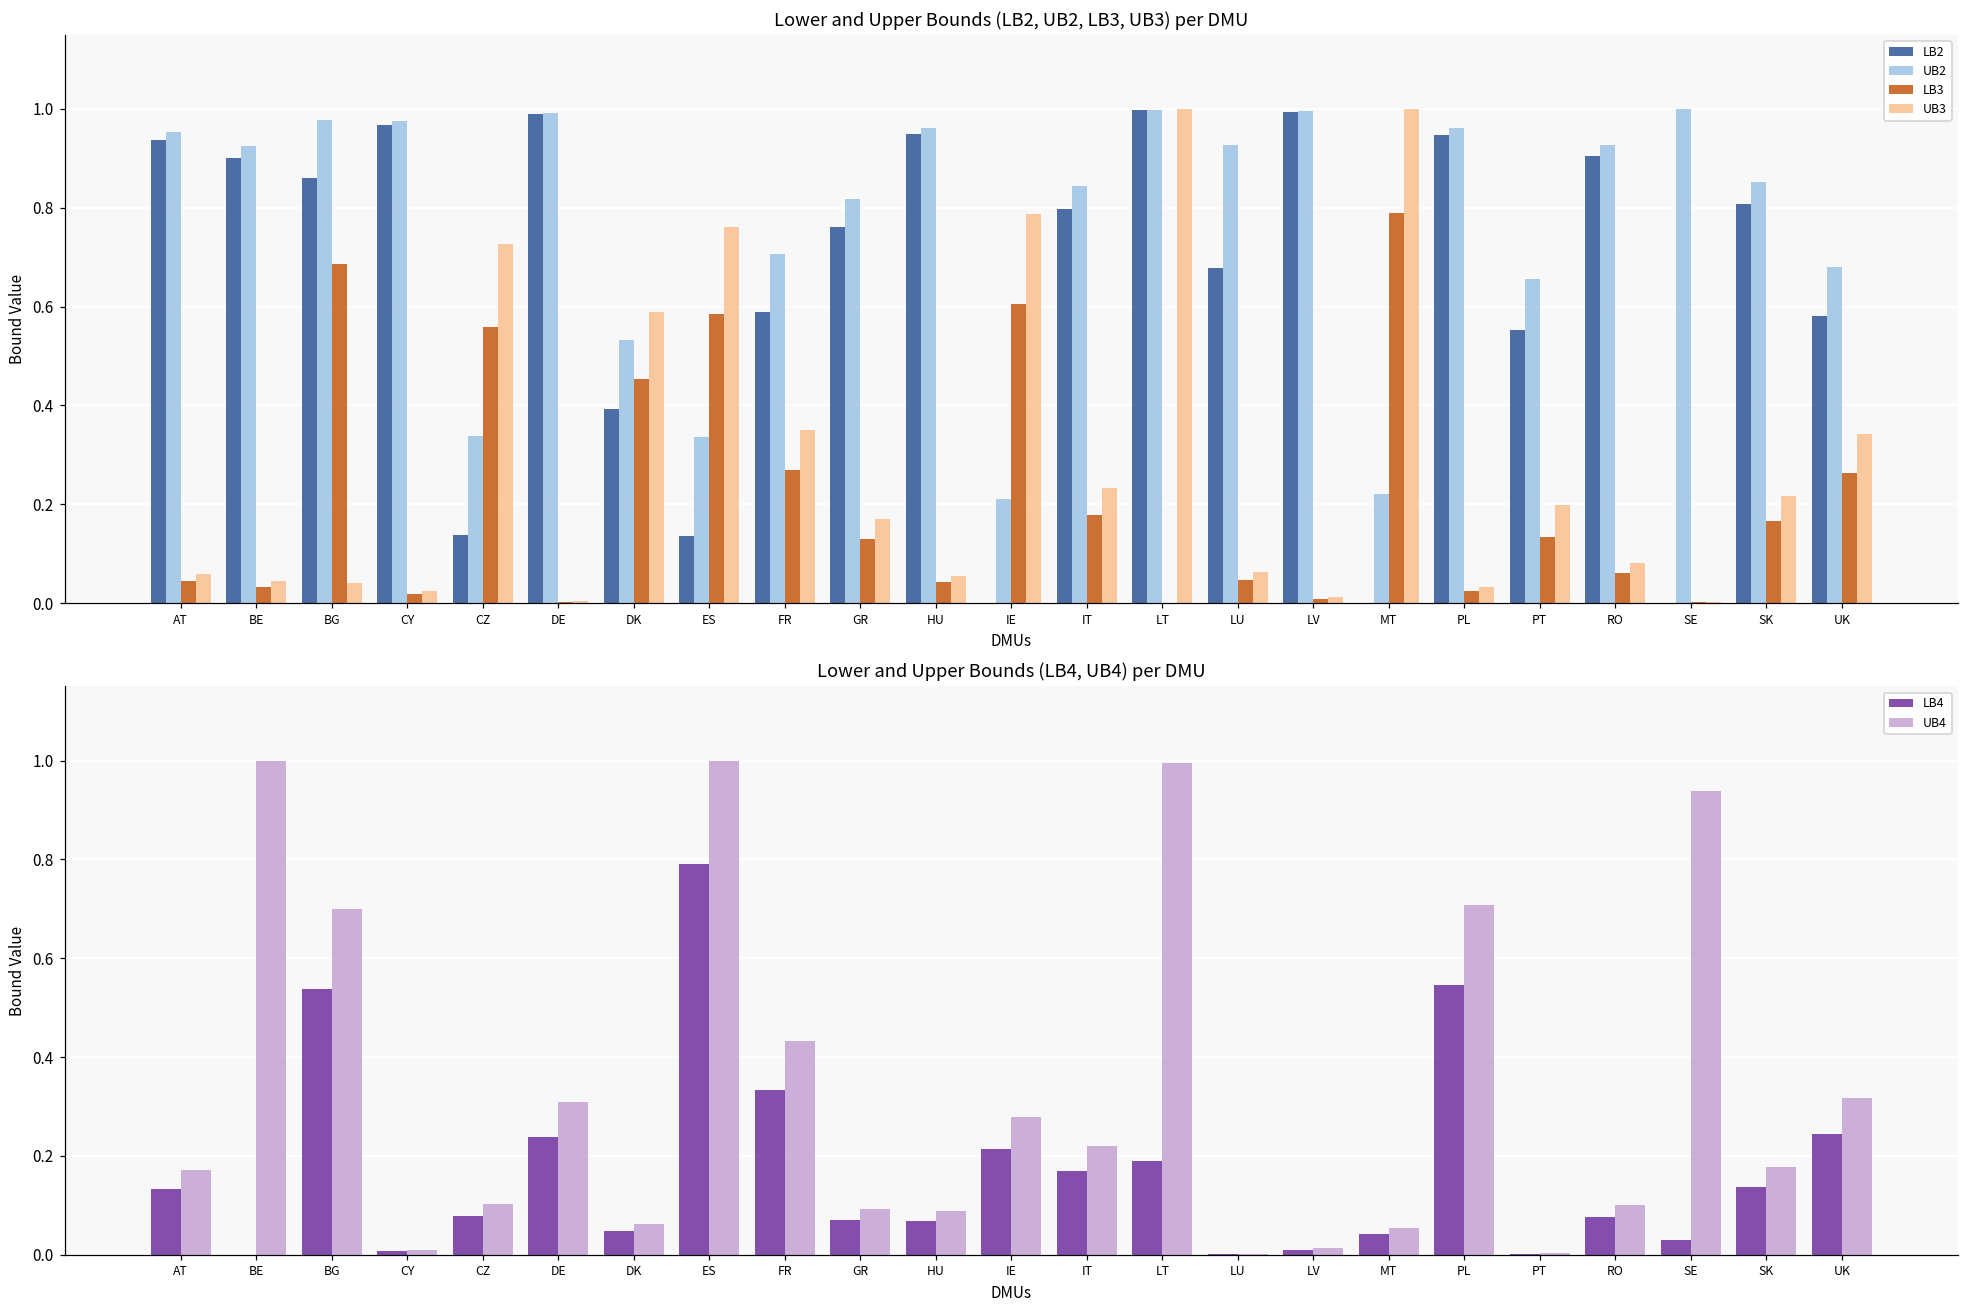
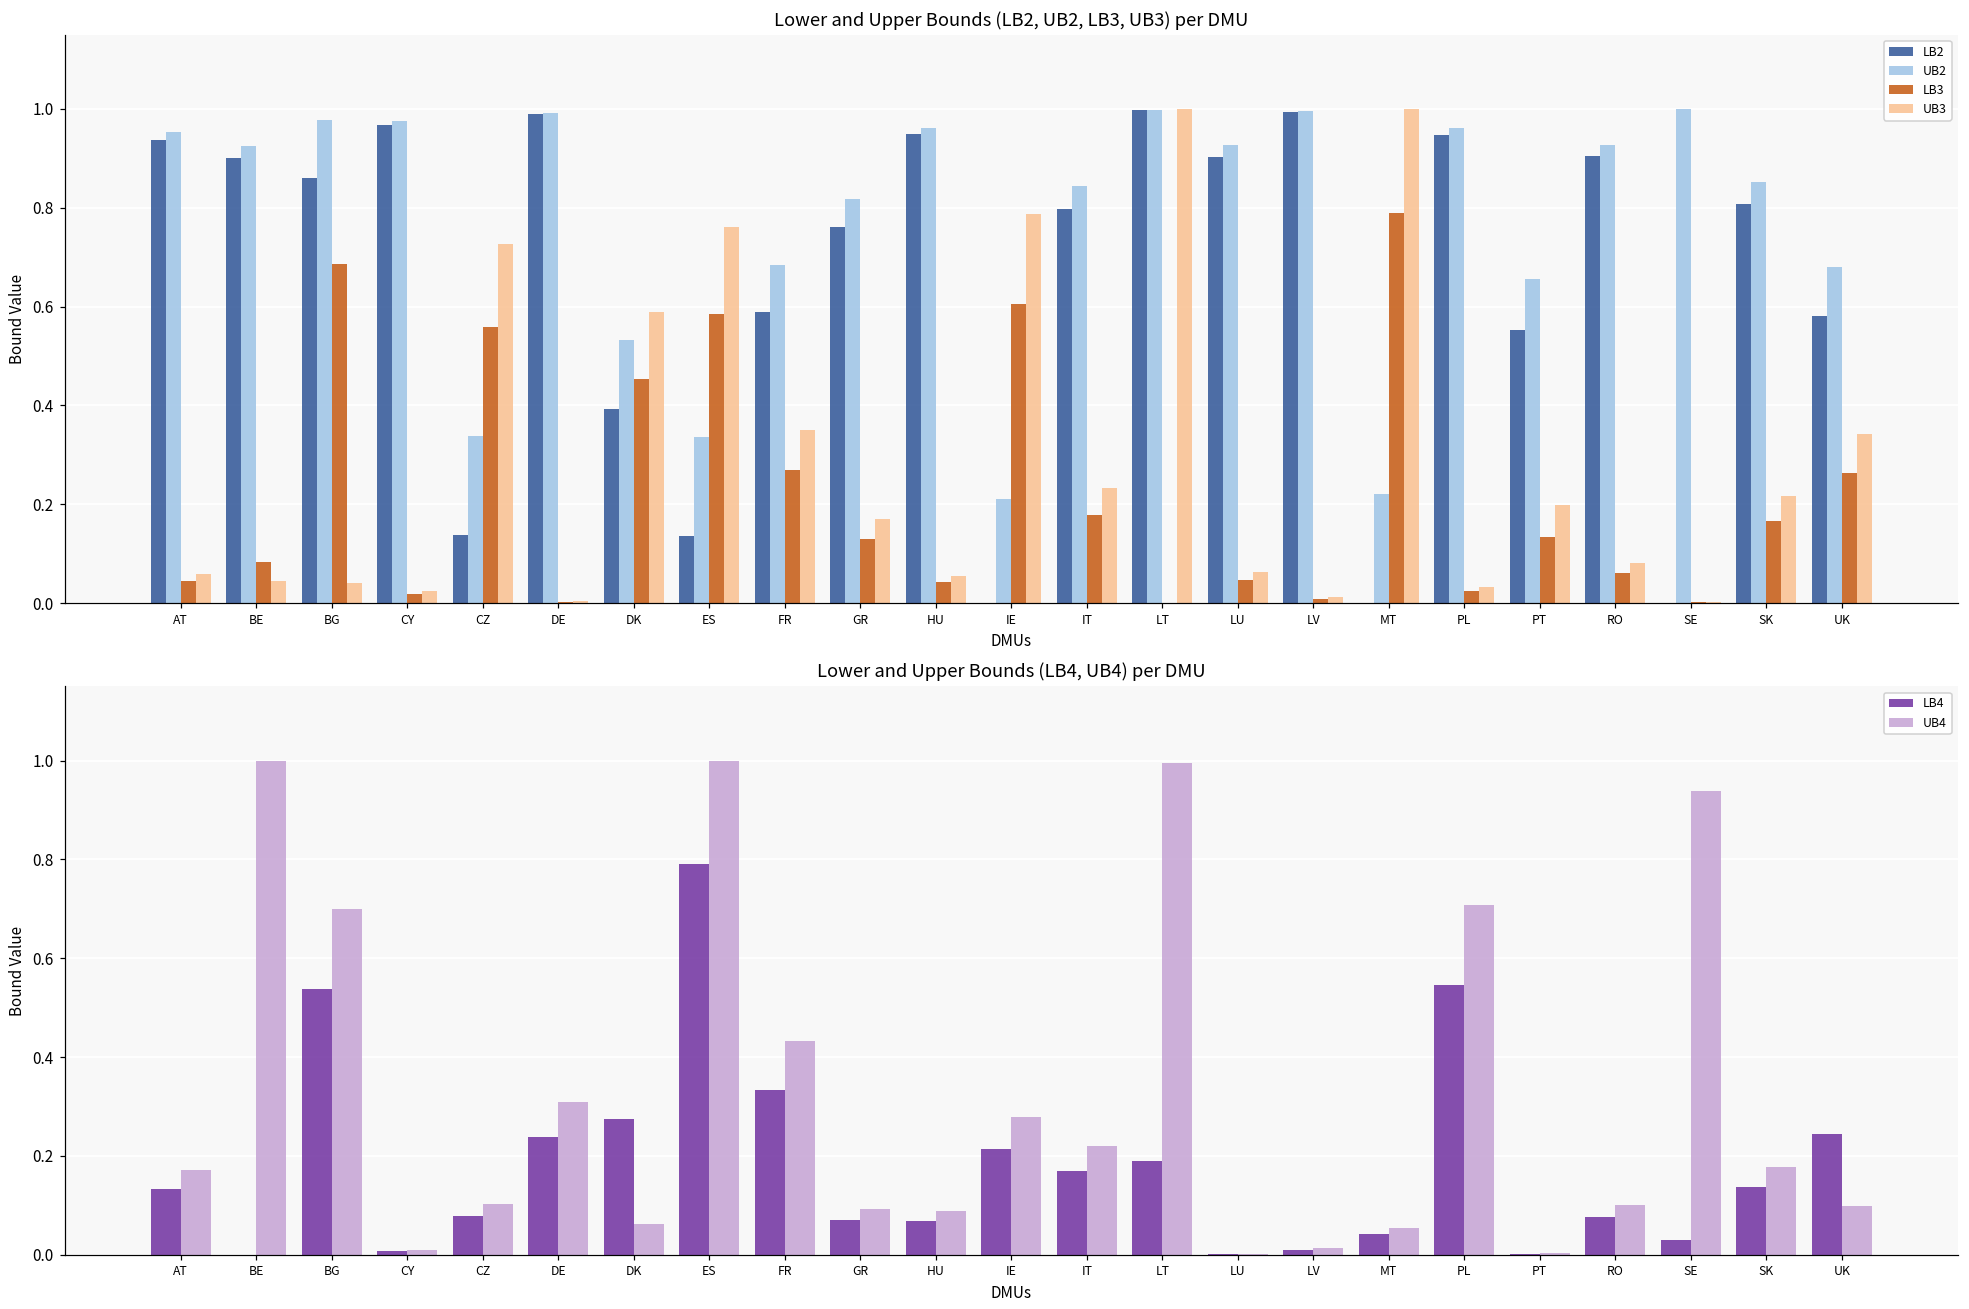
  {
    "Lower and Upper Bounds (LB2, UB2, LB3, UB3) per DMU": {
      "LB2": {
        "AT": 0.94,
        "BE": 0.90,
        "BG": 0.86,
        "CY": 0.97,
        "CZ": 0.14,
        "DE": 0.99,
        "DK": 0.39,
        "ES": 0.14,
        "FR": 0.59,
        "GR": 0.76,
        "HU": 0.95,
        "IE": 0.00,
        "IT": 0.80,
        "LT": 1.00,
-       "LU": 0.68,
+       "LU": 0.90,
        "LV": 0.99,
        "MT": 0.00,
        "PL": 0.95,
        "PT": 0.55,
        "RO": 0.90,
        "SE": 0.00,
        "SK": 0.81,
        "UK": 0.58
      },
      "UB2": {
        "AT": 0.95,
        "BE": 0.92,
        "BG": 0.98,
        "CY": 0.98,
        "CZ": 0.34,
        "DE": 0.99,
        "DK": 0.53,
        "ES": 0.34,
-       "FR": 0.71,
+       "FR": 0.68,
        "GR": 0.82,
        "HU": 0.96,
        "IE": 0.21,
        "IT": 0.84,
        "LT": 1.00,
        "LU": 0.93,
        "LV": 1.00,
        "MT": 0.22,
        "PL": 0.96,
        "PT": 0.66,
        "RO": 0.93,
        "SE": 1.00,
        "SK": 0.85,
        "UK": 0.68
      },
      "LB3": {
        "AT": 0.04,
-       "BE": 0.03,
+       "BE": 0.08,
        "BG": 0.69,
        "CY": 0.02,
        "CZ": 0.56,
        "DK": 0.45,
        "ES": 0.58,
        "FR": 0.27,
        "GR": 0.13,
        "HU": 0.04,
        "IE": 0.61,
        "IT": 0.18,
        "LU": 0.05,
        "LV": 0.01,
        "MT": 0.79,
        "PL": 0.02,
        "PT": 0.13,
        "RO": 0.06,
        "SK": 0.17,
        "UK": 0.26
      },
      "UB3": {
        "AT": 0.06,
        "BE": 0.04,
        "BG": 0.04,
        "CY": 0.02,
        "CZ": 0.73,
        "DK": 0.59,
        "ES": 0.76,
        "FR": 0.35,
        "GR": 0.17,
        "HU": 0.06,
        "IE": 0.79,
        "IT": 0.23,
        "LT": 1.00,
        "LU": 0.06,
        "LV": 0.01,
        "MT": 1.00,
        "PL": 0.03,
        "PT": 0.20,
        "RO": 0.08,
        "SK": 0.22,
        "UK": 0.34
      }
    },
    "Lower and Upper Bounds (LB4, UB4) per DMU": {
      "LB4": {
        "AT": 0.13,
        "BG": 0.54,
        "CY": 0.01,
        "CZ": 0.08,
        "DE": 0.24,
-       "DK": 0.05,
+       "DK": 0.28,
        "ES": 0.79,
        "FR": 0.33,
        "GR": 0.07,
        "HU": 0.07,
        "IE": 0.21,
        "IT": 0.17,
        "LT": 0.19,
        "LV": 0.01,
        "MT": 0.04,
        "PL": 0.55,
        "RO": 0.08,
        "SE": 0.03,
        "SK": 0.14,
        "UK": 0.24
      },
      "UB4": {
        "AT": 0.17,
        "BE": 1.00,
        "BG": 0.70,
        "CY": 0.01,
        "CZ": 0.10,
        "DE": 0.31,
        "DK": 0.06,
        "ES": 1.00,
        "FR": 0.43,
        "GR": 0.09,
        "HU": 0.09,
        "IE": 0.28,
        "IT": 0.22,
        "LT": 1.00,
        "LV": 0.01,
        "MT": 0.05,
        "PL": 0.71,
        "RO": 0.10,
        "SE": 0.94,
        "SK": 0.18,
-       "UK": 0.32
+       "UK": 0.10
      }
    }
  }
